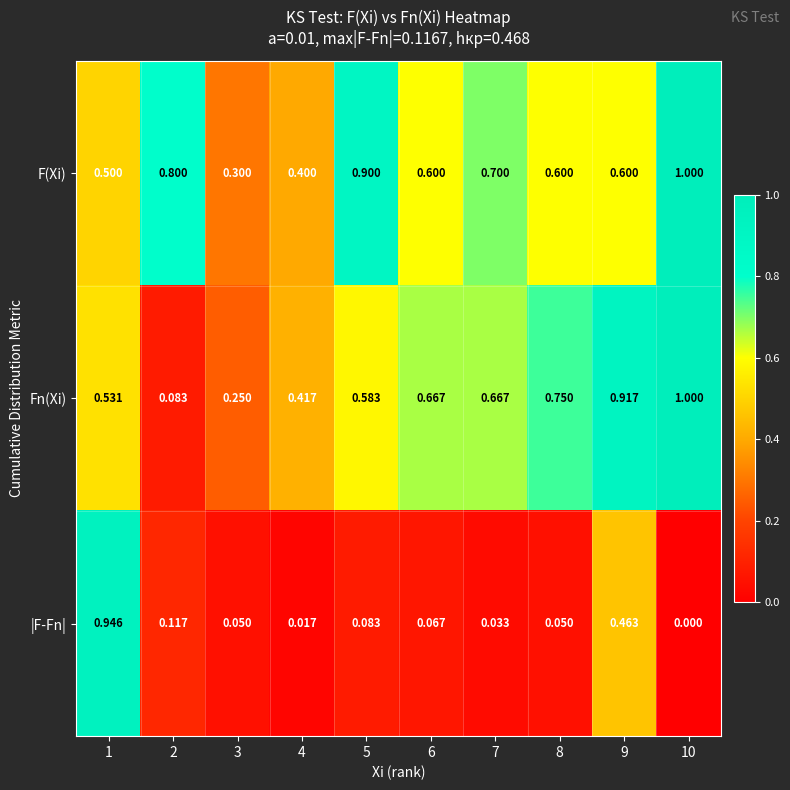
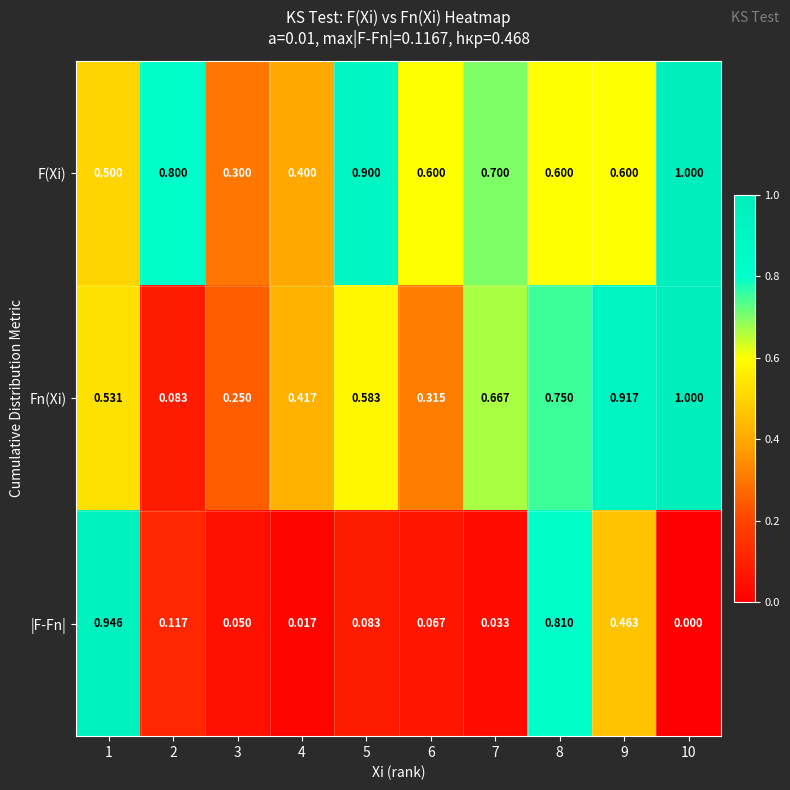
  {
    "F(Xi)": {
      "1": 0.500,
      "2": 0.800,
      "3": 0.300,
      "4": 0.400,
      "5": 0.900,
      "6": 0.600,
      "7": 0.700,
      "8": 0.600,
      "9": 0.600,
      "10": 1.000
    },
    "Fn(Xi)": {
      "1": 0.531,
      "2": 0.083,
      "3": 0.250,
      "4": 0.417,
      "5": 0.583,
-     "6": 0.667,
+     "6": 0.315,
      "7": 0.667,
      "8": 0.750,
      "9": 0.917,
      "10": 1.000
    },
    "|F-Fn|": {
      "1": 0.946,
      "2": 0.117,
      "3": 0.050,
      "4": 0.017,
      "5": 0.083,
      "6": 0.067,
      "7": 0.033,
-     "8": 0.050,
+     "8": 0.810,
      "9": 0.463,
      "10": 0.000
    }
  }
